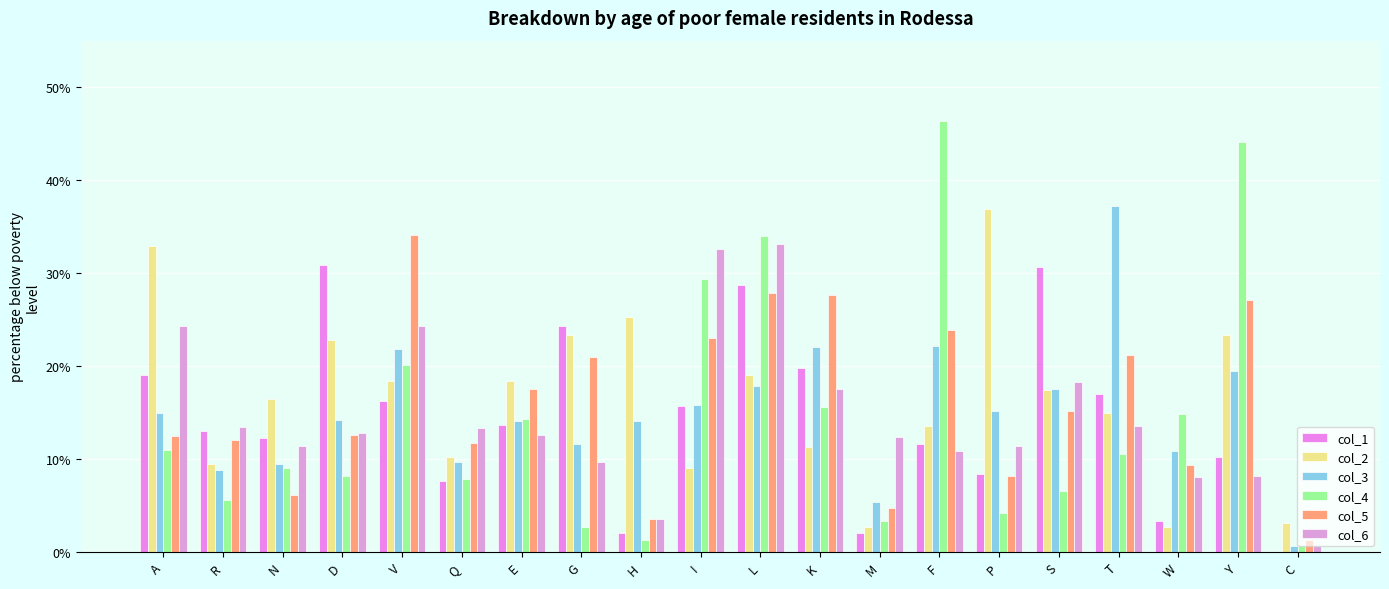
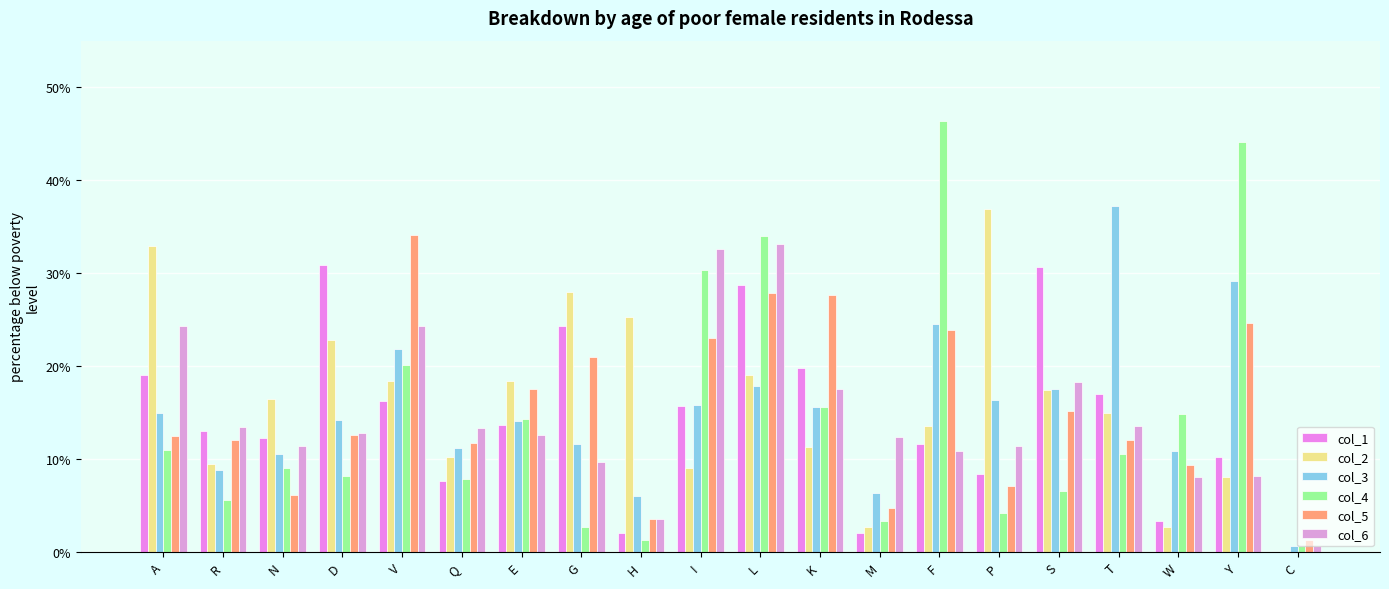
  {
    "col_2": {
      "A": "33%",
      "R": "10%",
      "N": "16%",
      "D": "23%",
      "V": "18%",
      "Q": "10%",
      "E": "18%",
-     "G": "23%",
+     "G": "28%",
      "H": "25%",
      "I": "9%",
      "L": "19%",
      "K": "11%",
      "M": "3%",
      "F": "14%",
      "P": "37%",
      "S": "17%",
      "T": "15%",
      "W": "3%",
-     "Y": "23%",
-     "C": "3%"
+     "Y": "8%",
+     "C": "0%"
    },
    "col_3": {
      "A": "15%",
      "R": "9%",
-     "N": "10%",
+     "N": "11%",
      "D": "14%",
      "V": "22%",
-     "Q": "10%",
+     "Q": "11%",
      "E": "14%",
      "G": "12%",
-     "H": "14%",
+     "H": "6%",
      "I": "16%",
      "L": "18%",
-     "K": "22%",
-     "M": "5%",
-     "F": "22%",
-     "P": "15%",
+     "K": "16%",
+     "M": "6%",
+     "F": "25%",
+     "P": "16%",
      "S": "18%",
      "T": "37%",
      "W": "11%",
-     "Y": "19%",
+     "Y": "29%",
      "C": "1%"
    },
    "col_4": {
      "A": "11%",
      "R": "6%",
      "N": "9%",
      "D": "8%",
      "V": "20%",
      "Q": "8%",
      "E": "14%",
      "G": "3%",
      "H": "1%",
-     "I": "29%",
+     "I": "30%",
      "L": "34%",
      "K": "16%",
      "M": "3%",
      "F": "46%",
      "P": "4%",
      "S": "7%",
      "T": "11%",
      "W": "15%",
      "Y": "44%"
    },
    "col_5": {
      "A": "13%",
      "R": "12%",
      "N": "6%",
      "D": "13%",
      "V": "34%",
      "Q": "12%",
      "E": "18%",
      "G": "21%",
      "H": "4%",
      "I": "23%",
      "L": "28%",
      "K": "28%",
      "M": "5%",
      "F": "24%",
-     "P": "8%",
+     "P": "7%",
      "S": "15%",
-     "T": "21%",
+     "T": "12%",
      "W": "9%",
-     "Y": "27%"
+     "Y": "25%"
    }
  }
